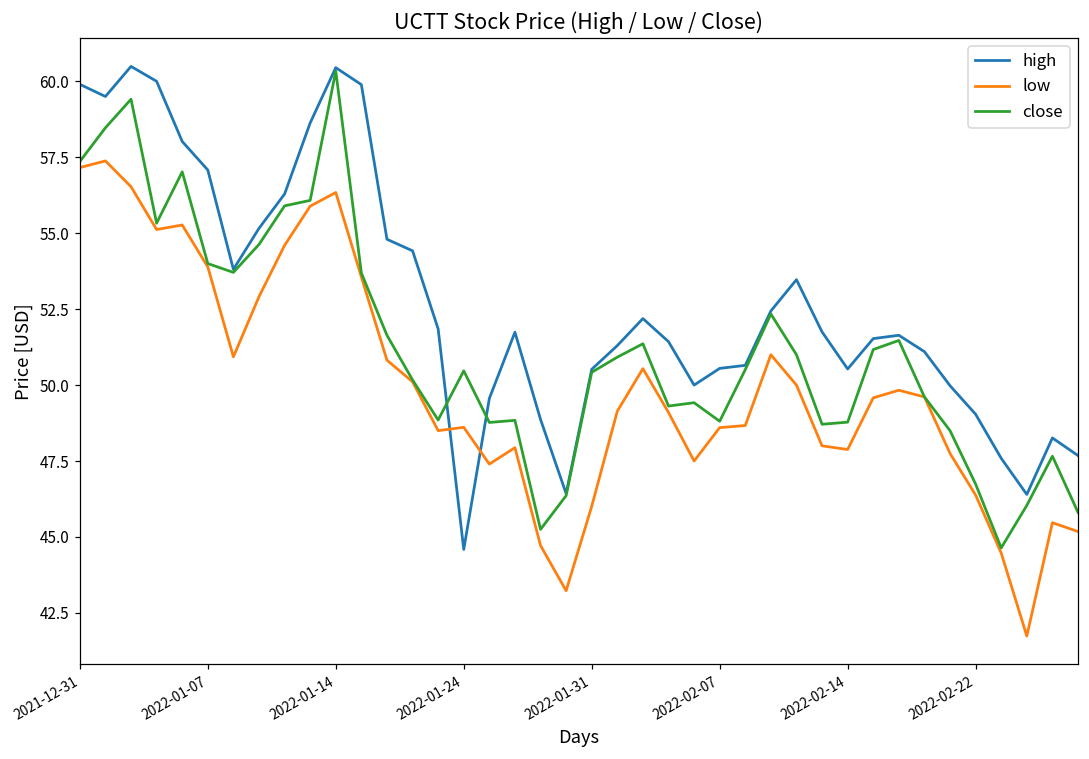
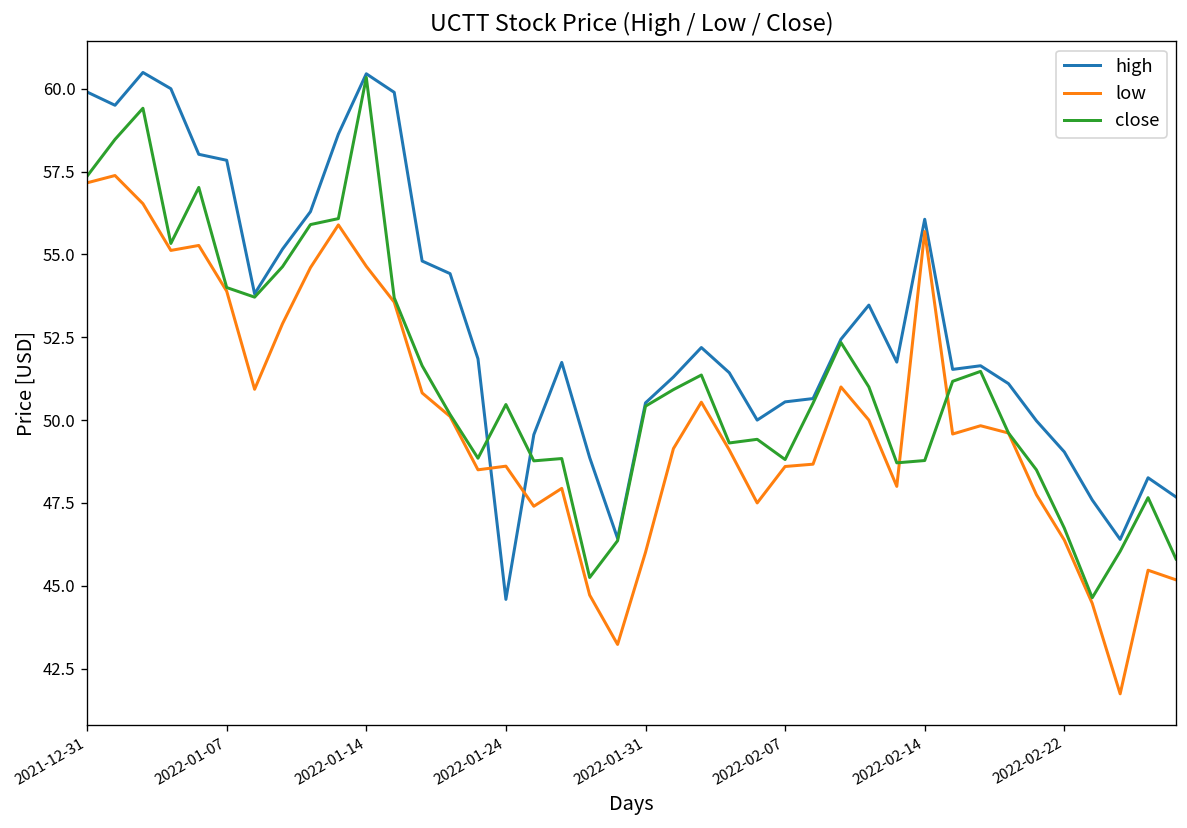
  {
    "high": {
      "2021-12-31": 59.9,
-     "2022-01-07": 57.1,
+     "2022-01-07": 57.8,
      "2022-01-14": 60.5,
      "2022-01-24": 44.6,
      "2022-01-31": 50.5,
      "2022-02-07": 50.6,
-     "2022-02-14": 50.5,
+     "2022-02-14": 56.1,
      "2022-02-22": 49.0
    },
    "low": {
      "2021-12-31": 57.2,
      "2022-01-07": 53.9,
-     "2022-01-14": 56.3,
+     "2022-01-14": 54.6,
      "2022-01-24": 48.6,
      "2022-01-31": 46.0,
      "2022-02-07": 48.6,
-     "2022-02-14": 47.9,
+     "2022-02-14": 55.7,
      "2022-02-22": 46.4
    },
    "close": {
      "2021-12-31": 57.4,
      "2022-01-07": 54.0,
      "2022-01-14": 60.3,
      "2022-01-24": 50.5,
      "2022-01-31": 50.4,
      "2022-02-07": 48.8,
      "2022-02-14": 48.8,
      "2022-02-22": 46.7
    }
  }
